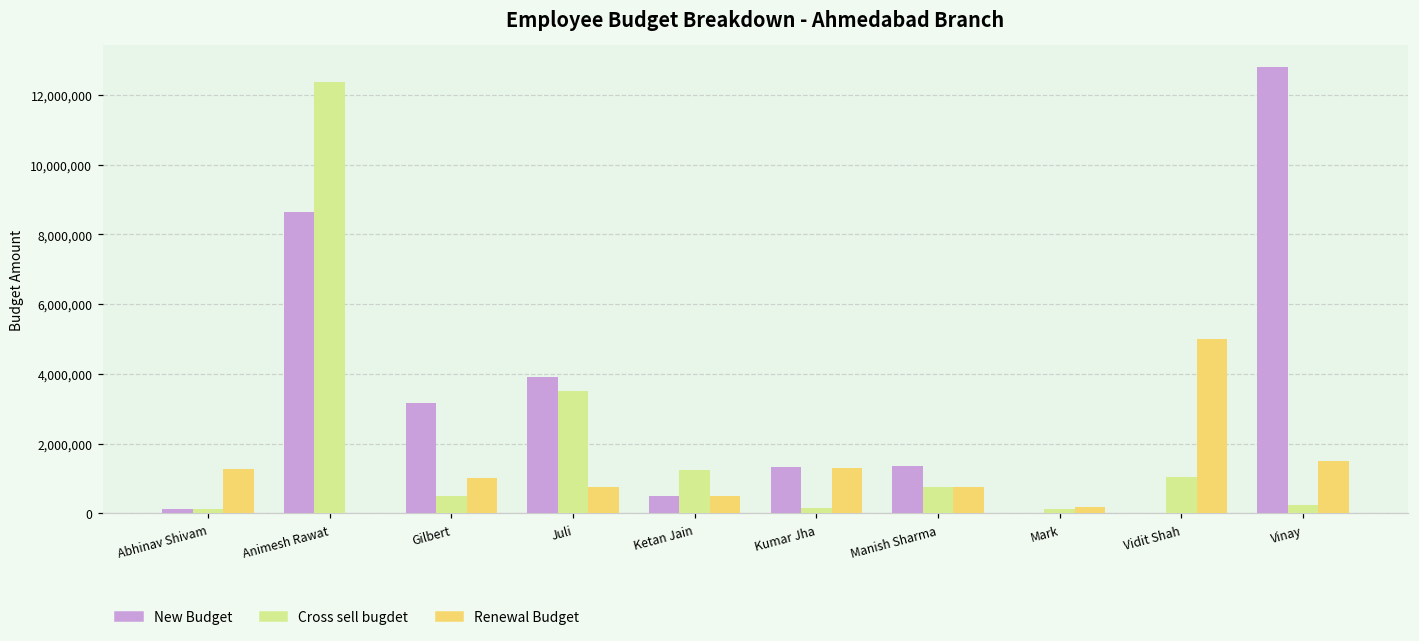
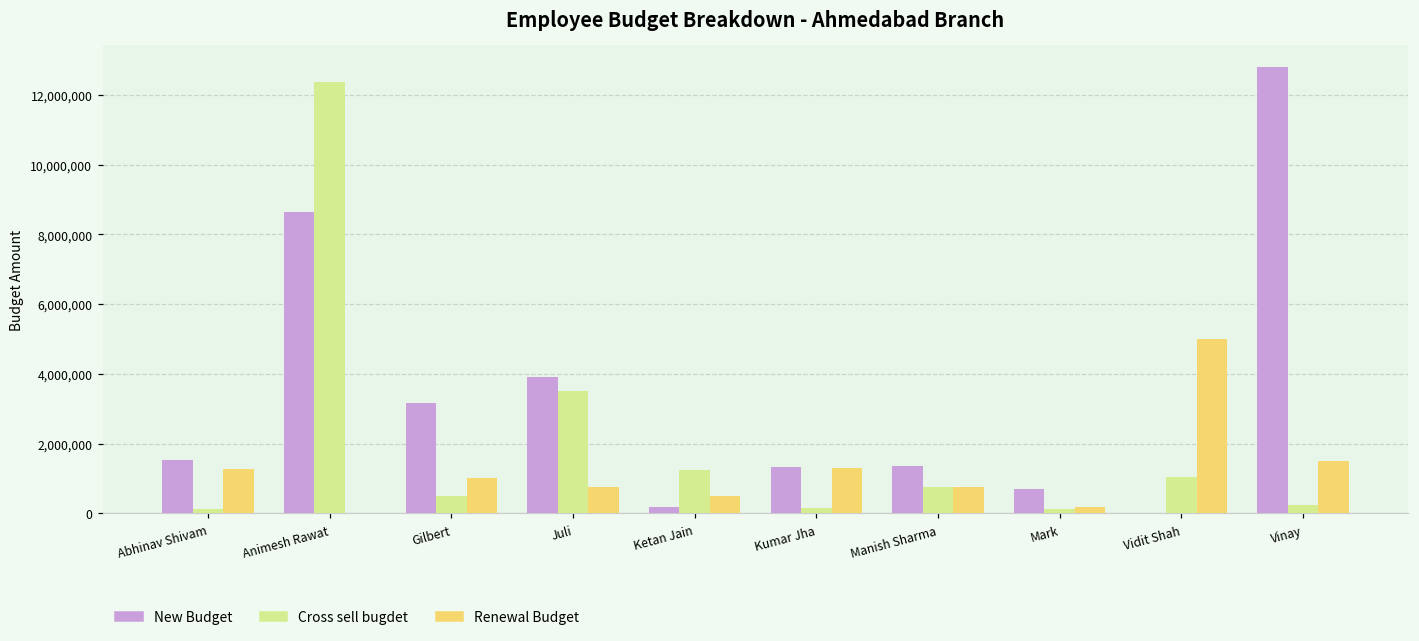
  {
    "New Budget": {
-     "Abhinav Shivam": "100,000",
+     "Abhinav Shivam": "1,500,000",
      "Animesh Rawat": "8,600,000",
      "Gilbert": "3,200,000",
      "Juli": "3,900,000",
-     "Ketan Jain": "500,000",
+     "Ketan Jain": "200,000",
      "Kumar Jha": "1,300,000",
      "Manish Sharma": "1,400,000",
-     "Mark": "0",
+     "Mark": "700,000",
      "Vinay": "12,800,000"
    }
  }
